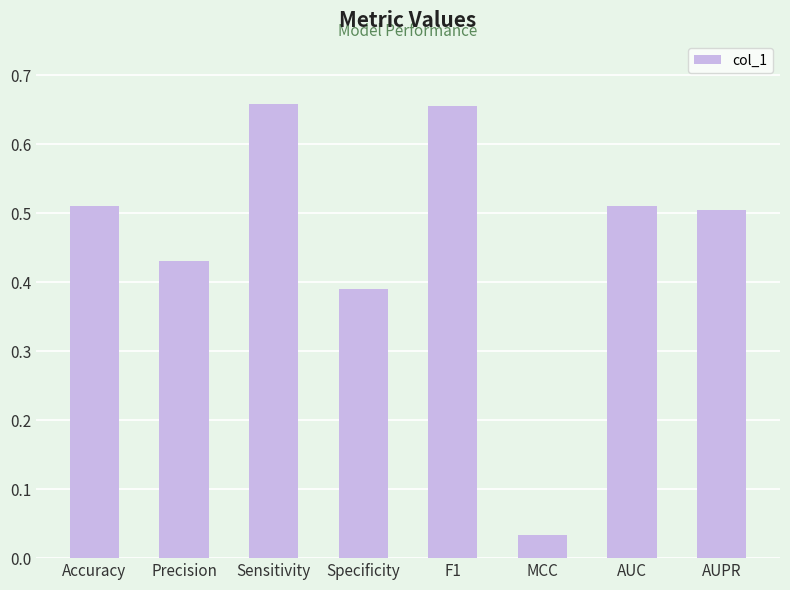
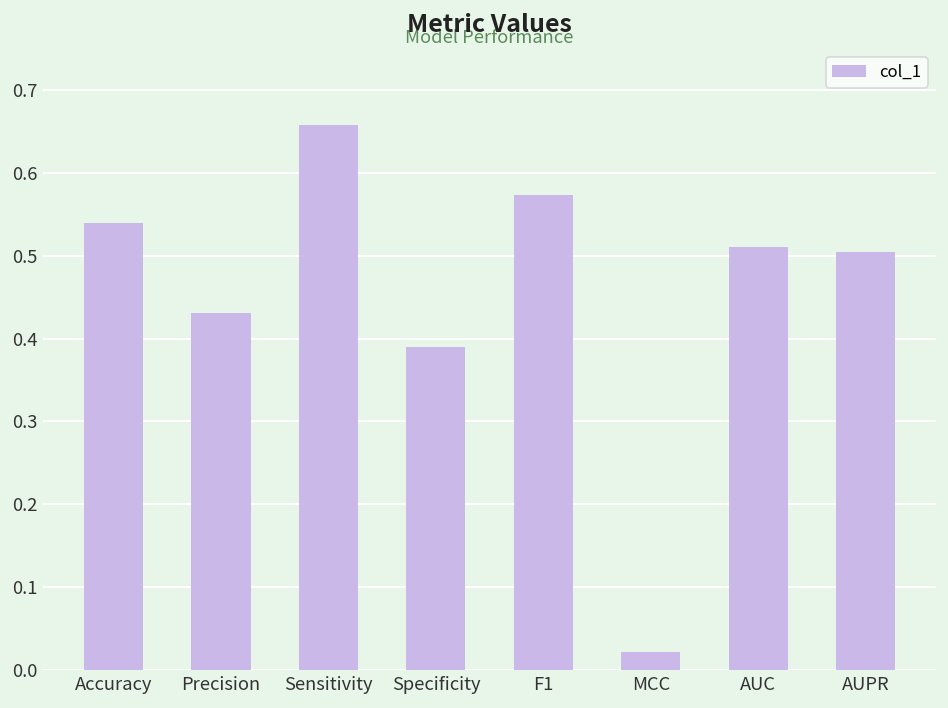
  {
-   "Accuracy": 0.51,
+   "Accuracy": 0.54,
    "Precision": 0.43,
    "Sensitivity": 0.66,
    "Specificity": 0.39,
-   "F1": 0.66,
-   "MCC": 0.03,
+   "F1": 0.57,
+   "MCC": 0.02,
    "AUC": 0.51,
    "AUPR": 0.51
  }
